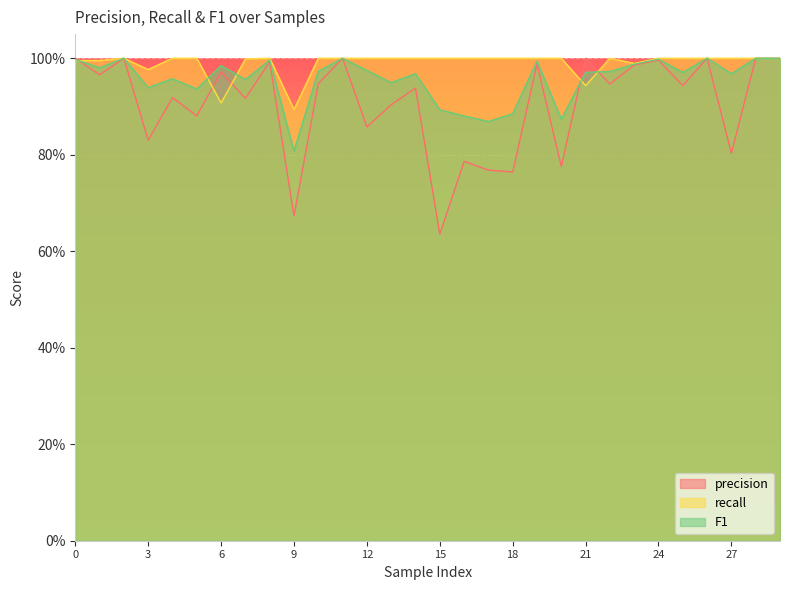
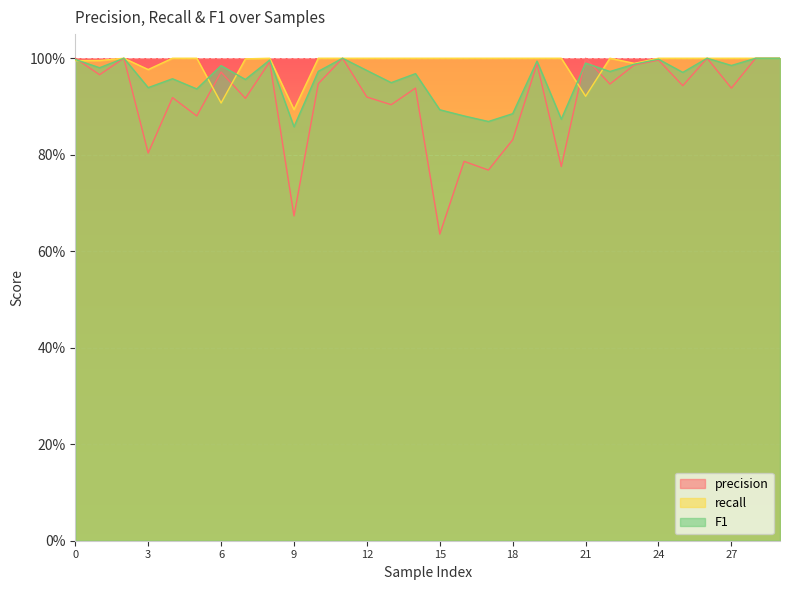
  {
    "precision": {
-     "3": "83%",
+     "3": "80%",
      "6": "97%",
      "9": "67%",
-     "12": "86%",
+     "12": "92%",
      "15": "64%",
-     "18": "76%",
+     "18": "83%",
      "21": "100%",
-     "27": "80%"
+     "27": "94%"
    },
    "recall": {
      "3": "98%",
      "6": "91%",
      "9": "89%",
      "12": "100%",
      "15": "100%",
      "18": "100%",
-     "21": "94%",
+     "21": "92%",
      "27": "100%"
    },
    "F1": {
      "3": "94%",
      "6": "98%",
-     "9": "81%",
+     "9": "86%",
      "12": "97%",
      "15": "89%",
      "18": "89%",
-     "21": "97%",
-     "27": "97%"
+     "21": "99%",
+     "27": "99%"
    }
  }
